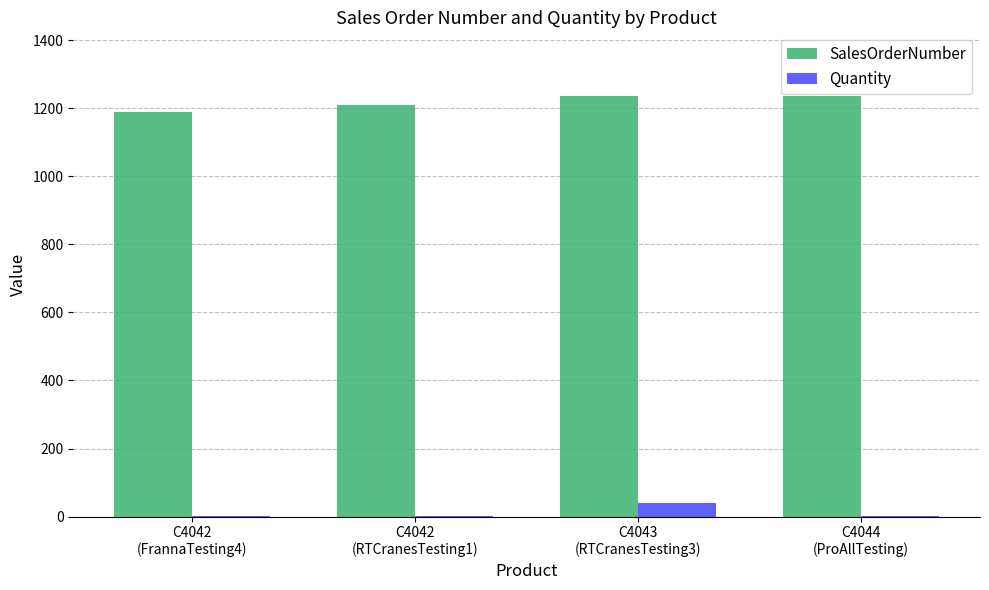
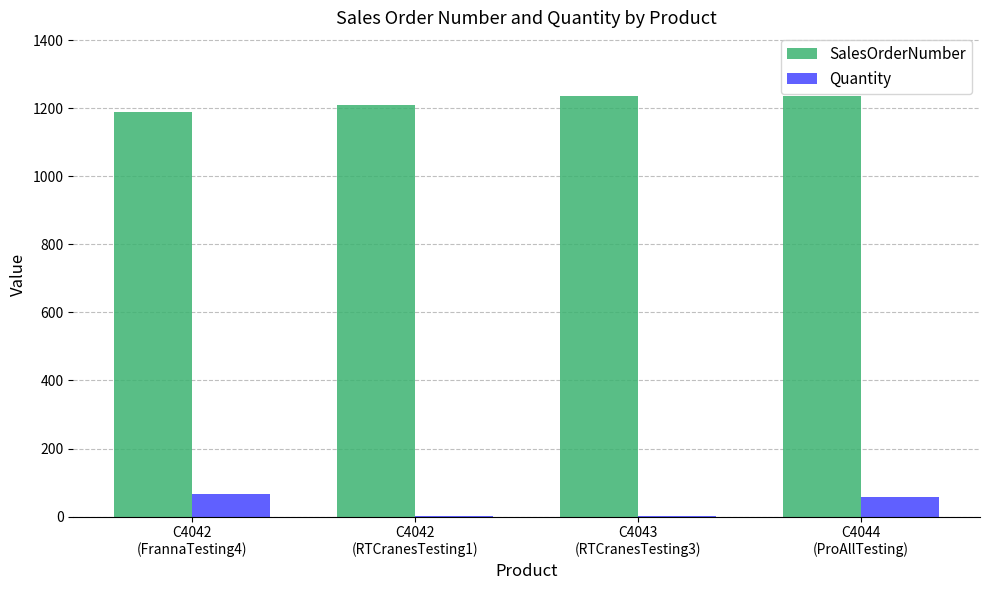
  {
    "SalesOrderNumber": {
      "C4042 (FrannaTesting4)": 1190,
      "C4042 (RTCranesTesting1)": 1210,
      "C4043 (RTCranesTesting3)": 1240,
      "C4044 (ProAllTesting)": 1240
    },
    "Quantity": {
-     "C4042 (FrannaTesting4)": 0,
-     "C4043 (RTCranesTesting3)": 40,
-     "C4044 (ProAllTesting)": 0
+     "C4042 (FrannaTesting4)": 70,
+     "C4043 (RTCranesTesting3)": 0,
+     "C4044 (ProAllTesting)": 60
    }
  }
